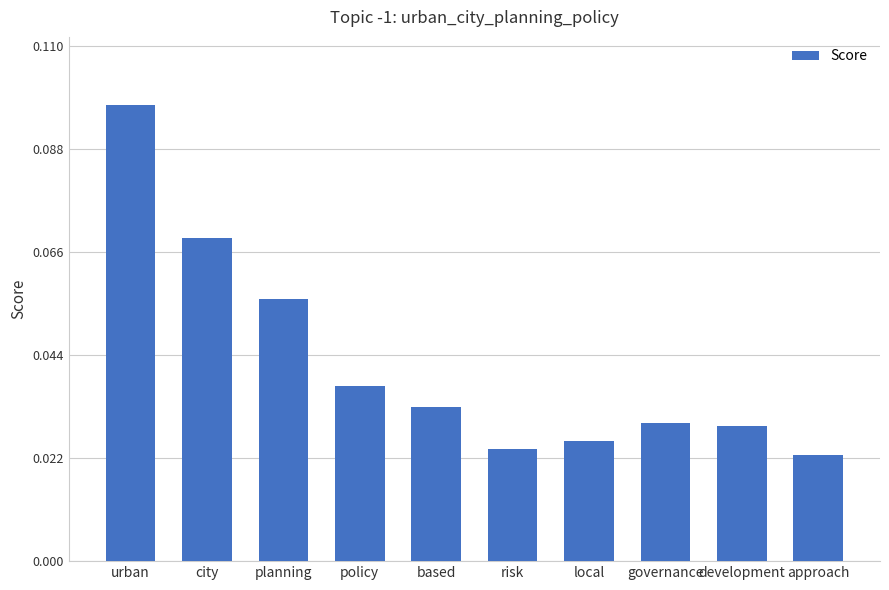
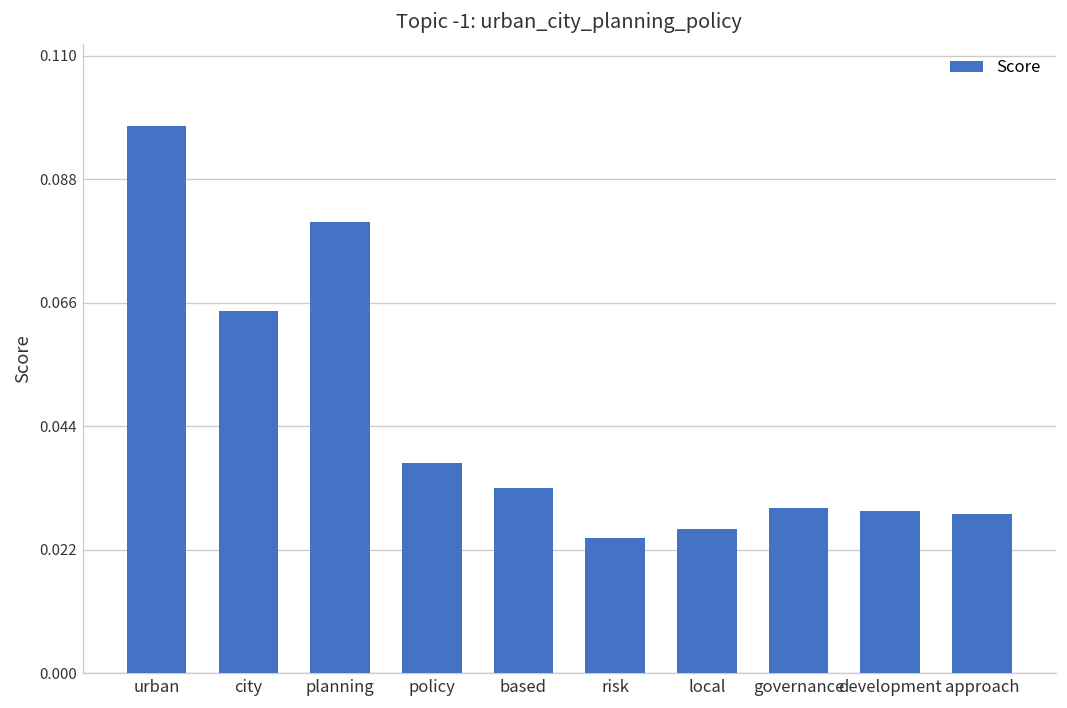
  {
    "urban": 0.097,
-   "city": 0.069,
-   "planning": 0.056,
+   "city": 0.065,
+   "planning": 0.080,
    "policy": 0.037,
    "based": 0.033,
    "risk": 0.024,
    "local": 0.026,
    "governance": 0.029,
    "development": 0.029,
-   "approach": 0.023
+   "approach": 0.028
  }
